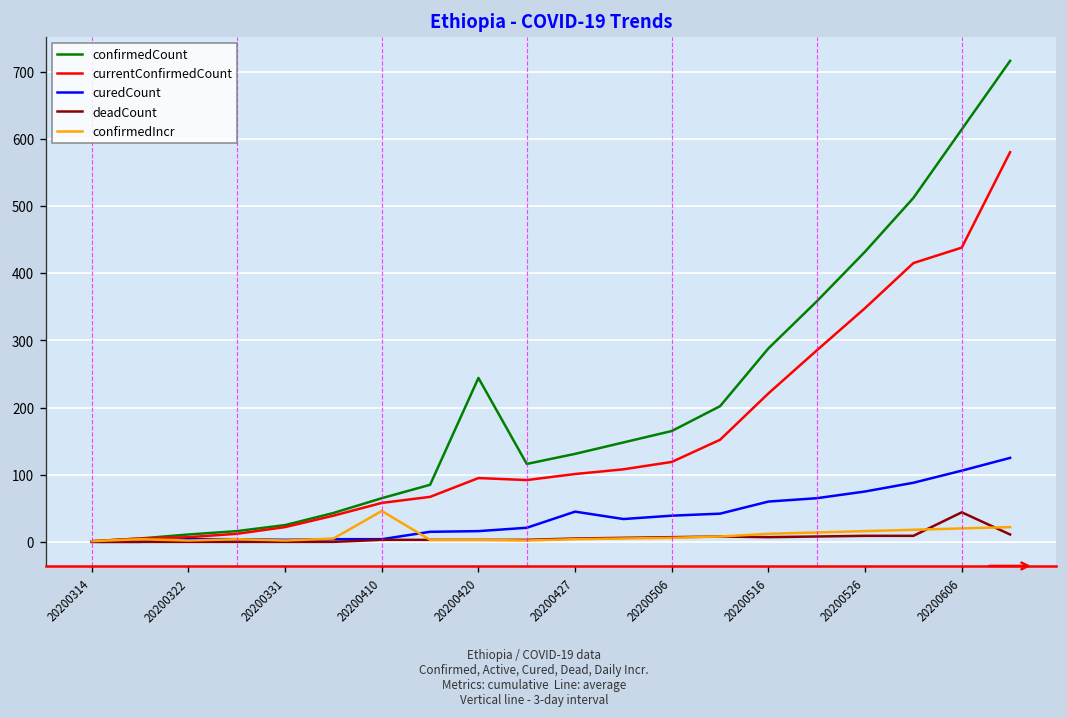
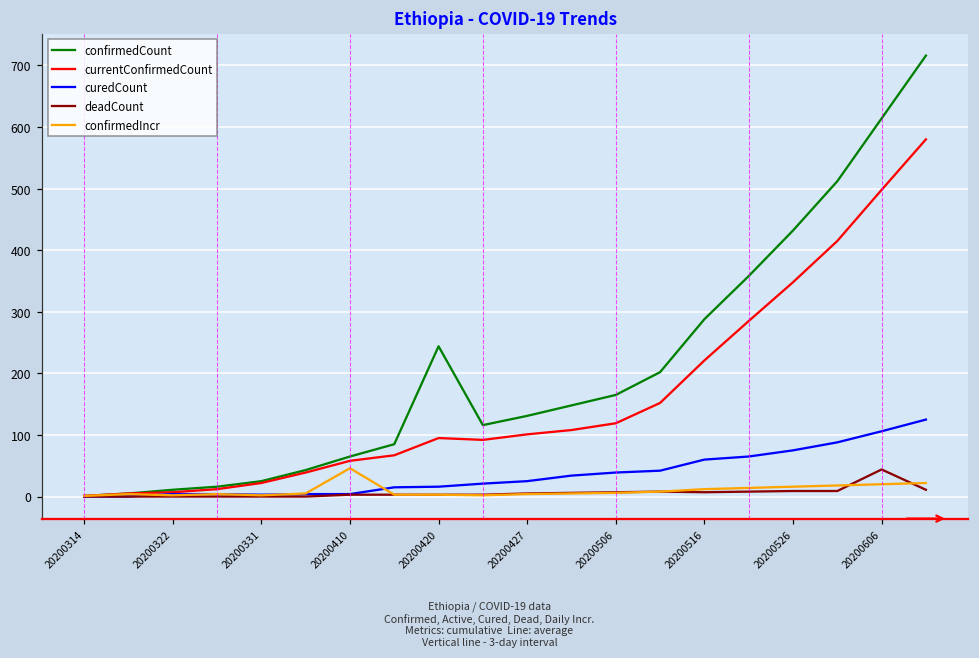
  {
    "confirmedCount": {
      "20200410": 70,
      "20200420": 240,
      "20200427": 130,
      "20200506": 170,
      "20200516": 290,
      "20200526": 430,
      "20200606": 610
    },
    "currentConfirmedCount": {
      "20200410": 60,
      "20200420": 100,
      "20200427": 100,
      "20200506": 120,
      "20200516": 220,
      "20200526": 350,
-     "20200606": 440
+     "20200606": 500
    },
    "curedCount": {
      "20200420": 20,
-     "20200427": 50,
+     "20200427": 30,
      "20200506": 40,
      "20200516": 60,
      "20200526": 80,
      "20200606": 110
    },
    "deadCount": {
      "20200516": 10,
      "20200526": 10,
      "20200606": 40
    },
    "confirmedIncr": {
      "20200410": 50,
      "20200516": 10,
      "20200526": 20,
      "20200606": 20
    }
  }
